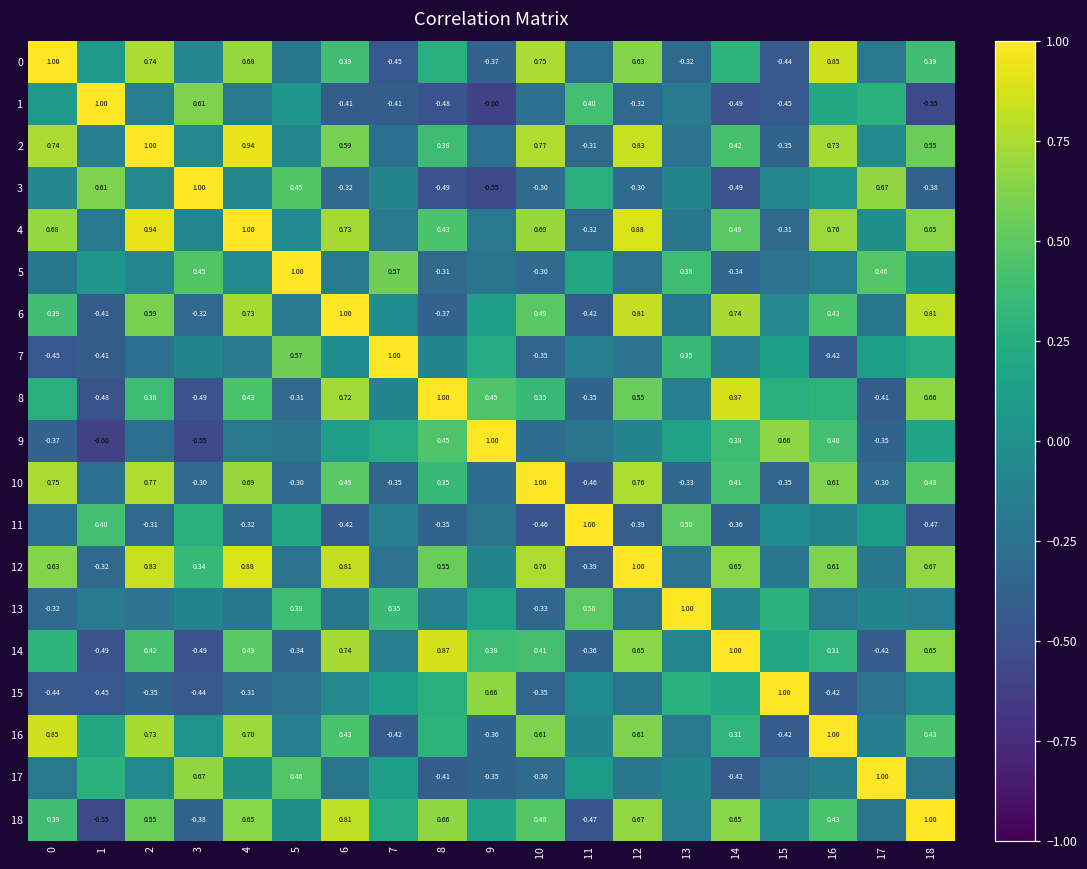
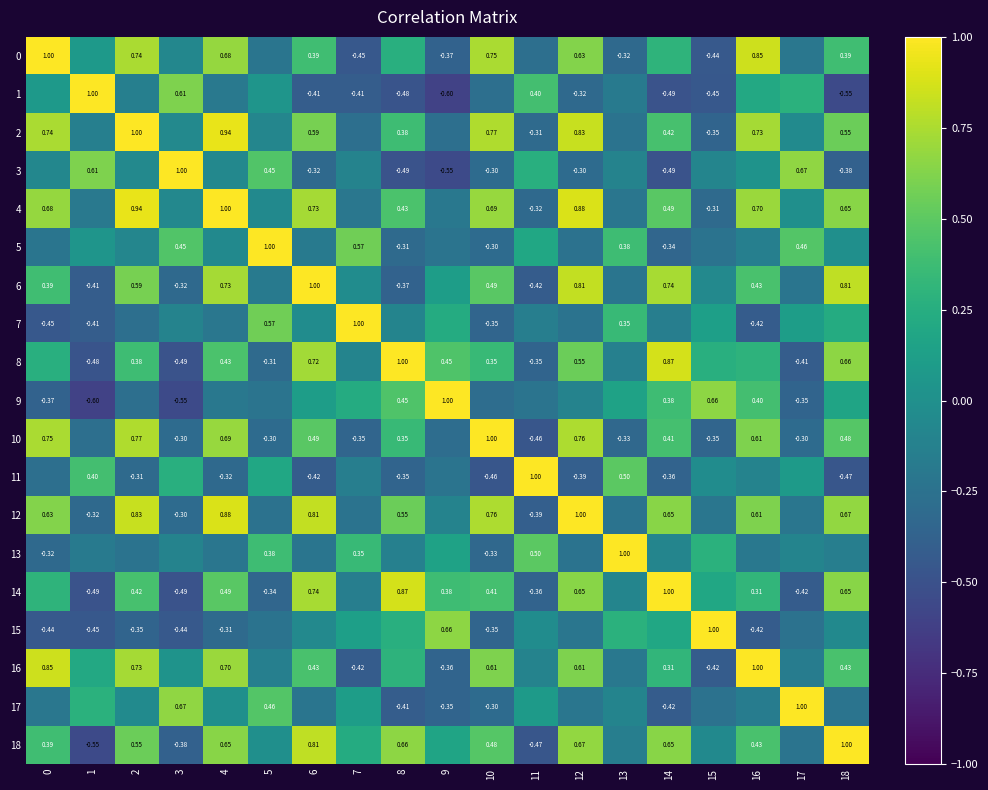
  {
    "12": {
      "0": 0.63,
      "1": -0.32,
      "2": 0.83,
-     "3": 0.34,
+     "3": -0.30,
      "4": 0.88,
      "6": 0.81,
      "8": 0.55,
      "10": 0.76,
      "11": -0.39,
      "12": 1.00,
      "14": 0.65,
      "16": 0.61,
      "18": 0.67
    }
  }
